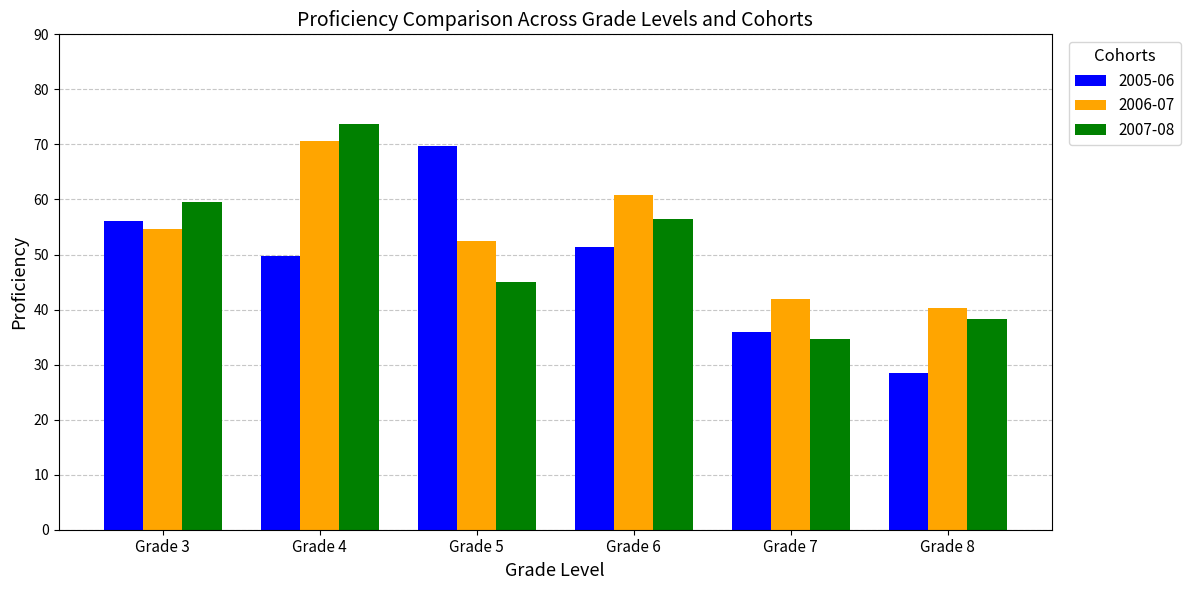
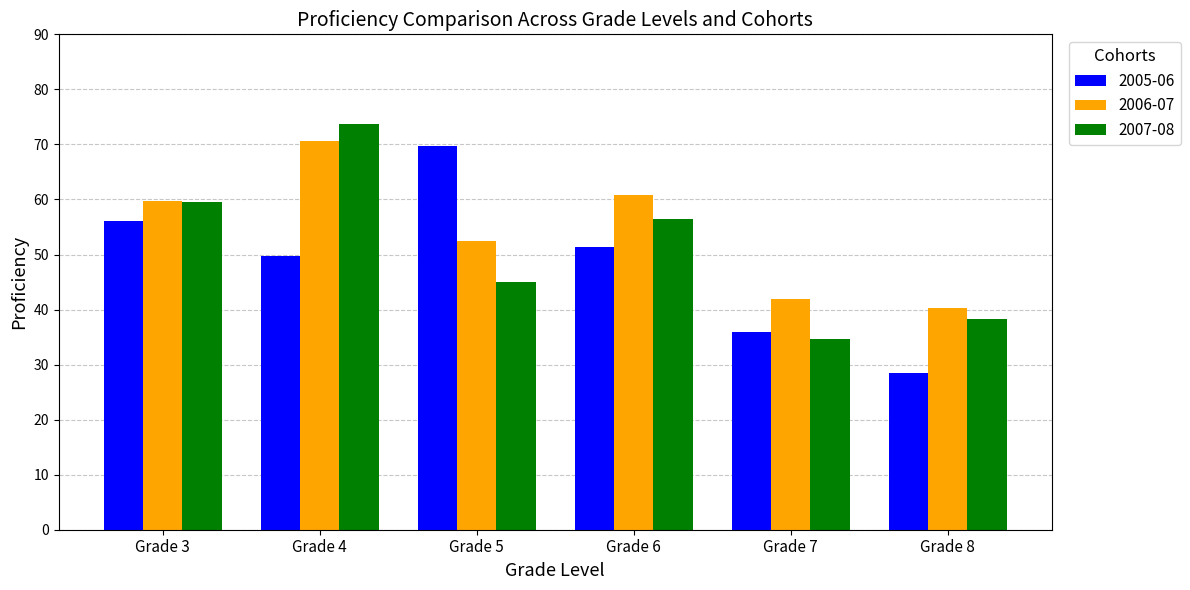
  {
    "2005-06": {
      "Grade 3": 56,
      "Grade 4": 50,
      "Grade 5": 70,
      "Grade 6": 51,
      "Grade 7": 36,
      "Grade 8": 29
    },
    "2006-07": {
-     "Grade 3": 55,
+     "Grade 3": 60,
      "Grade 4": 71,
      "Grade 5": 52,
      "Grade 6": 61,
      "Grade 7": 42,
      "Grade 8": 40
    },
    "2007-08": {
      "Grade 3": 60,
      "Grade 4": 74,
      "Grade 5": 45,
      "Grade 6": 56,
      "Grade 7": 35,
      "Grade 8": 38
    }
  }
